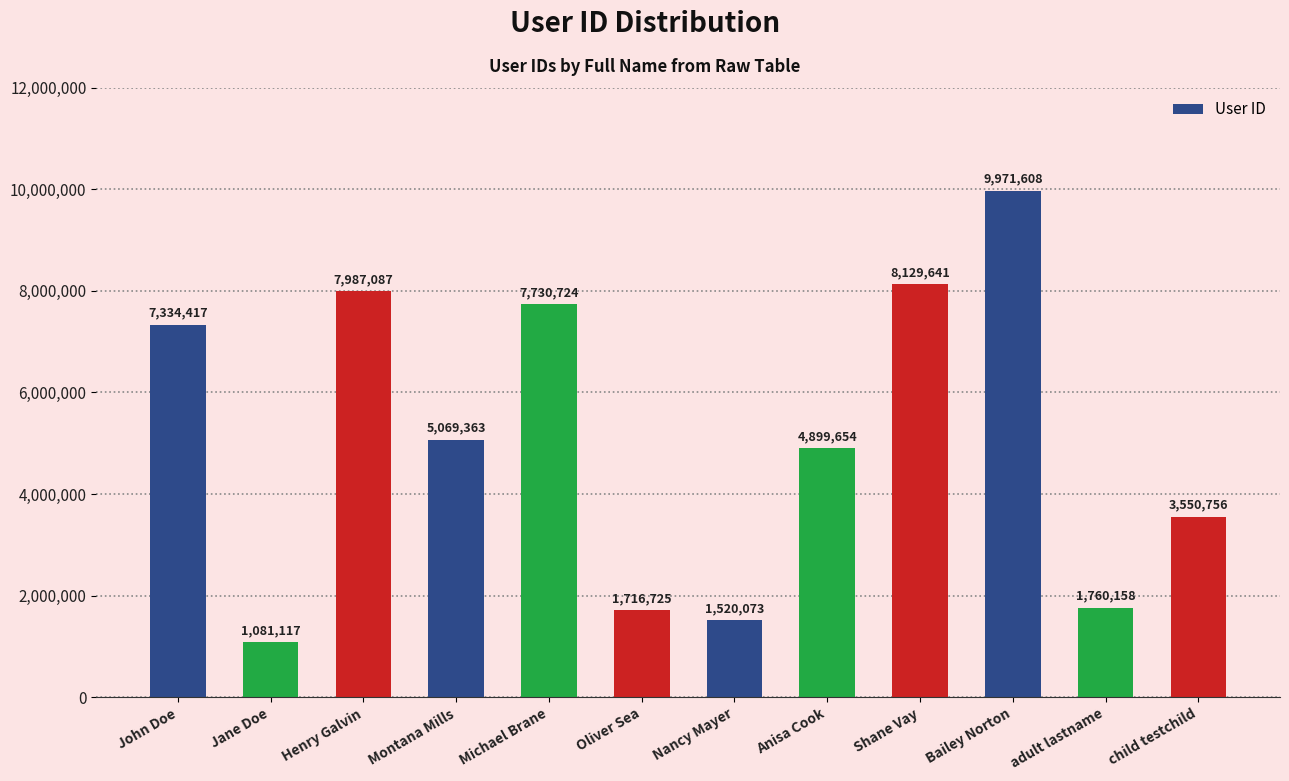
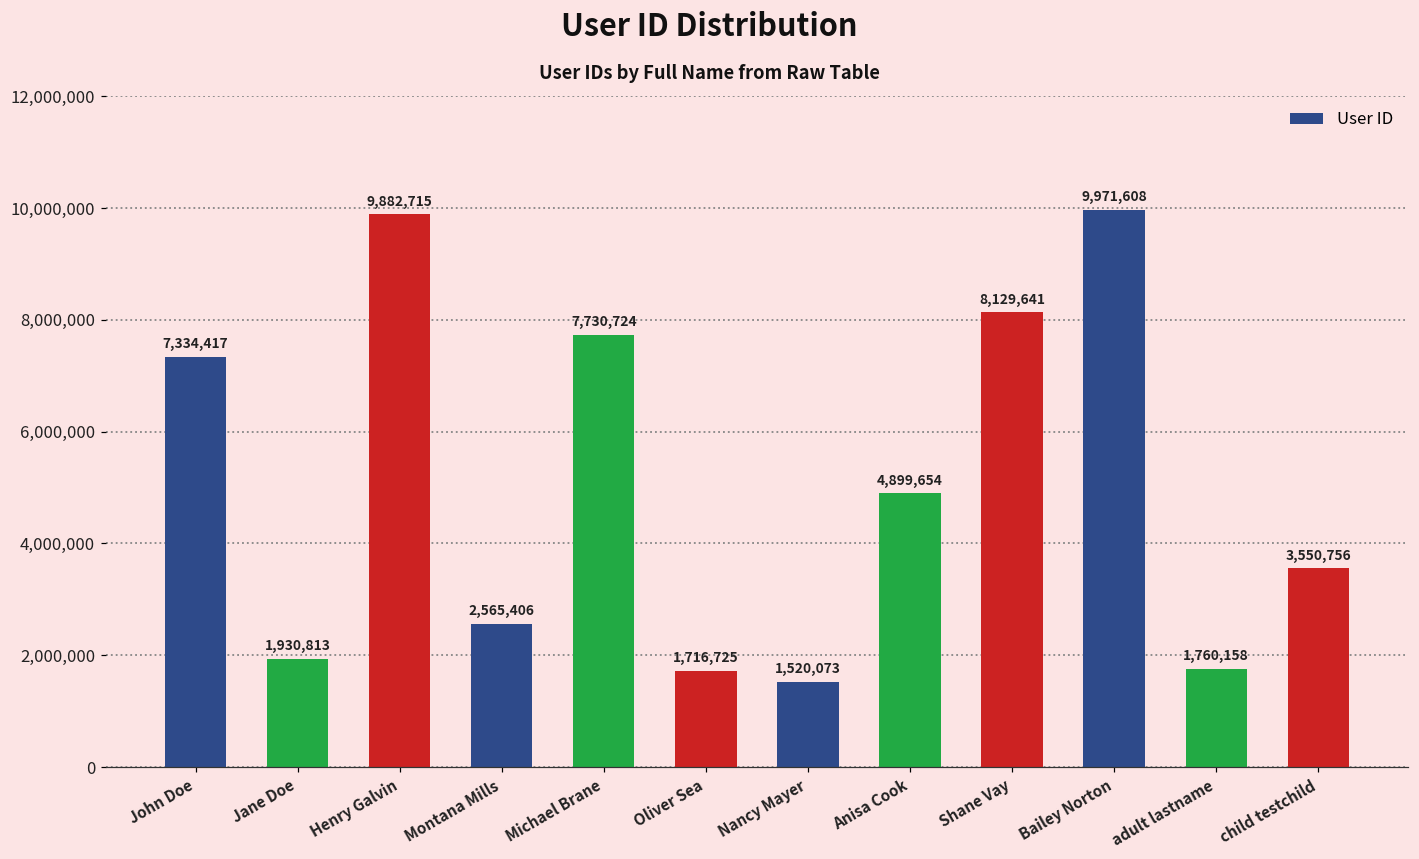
  {
    "John Doe": "7,334,417",
-   "Jane Doe": "1,081,117",
-   "Henry Galvin": "7,987,087",
-   "Montana Mills": "5,069,363",
+   "Jane Doe": "1,930,813",
+   "Henry Galvin": "9,882,715",
+   "Montana Mills": "2,565,406",
    "Michael Brane": "7,730,724",
    "Oliver Sea": "1,716,725",
    "Nancy Mayer": "1,520,073",
    "Anisa Cook": "4,899,654",
    "Shane Vay": "8,129,641",
    "Bailey Norton": "9,971,608",
    "adult lastname": "1,760,158",
    "child testchild": "3,550,756"
  }
